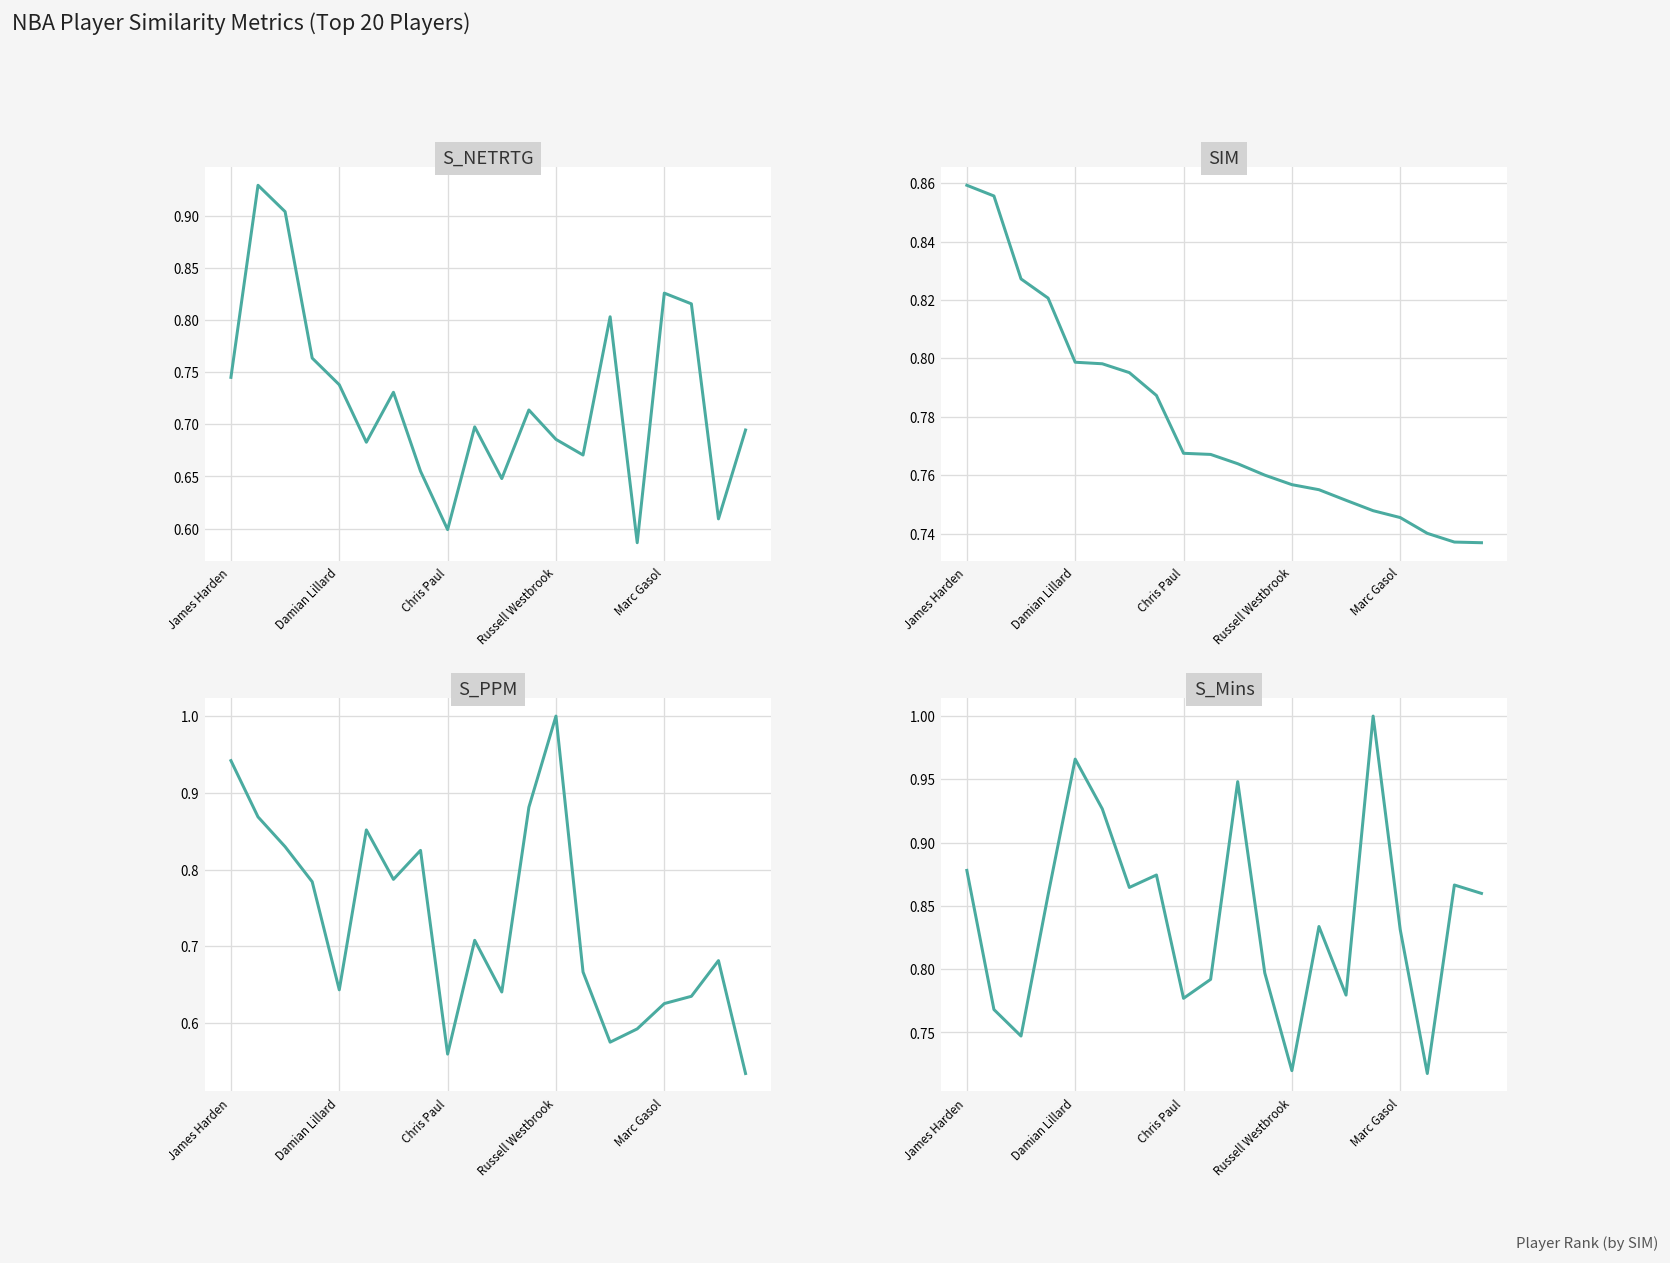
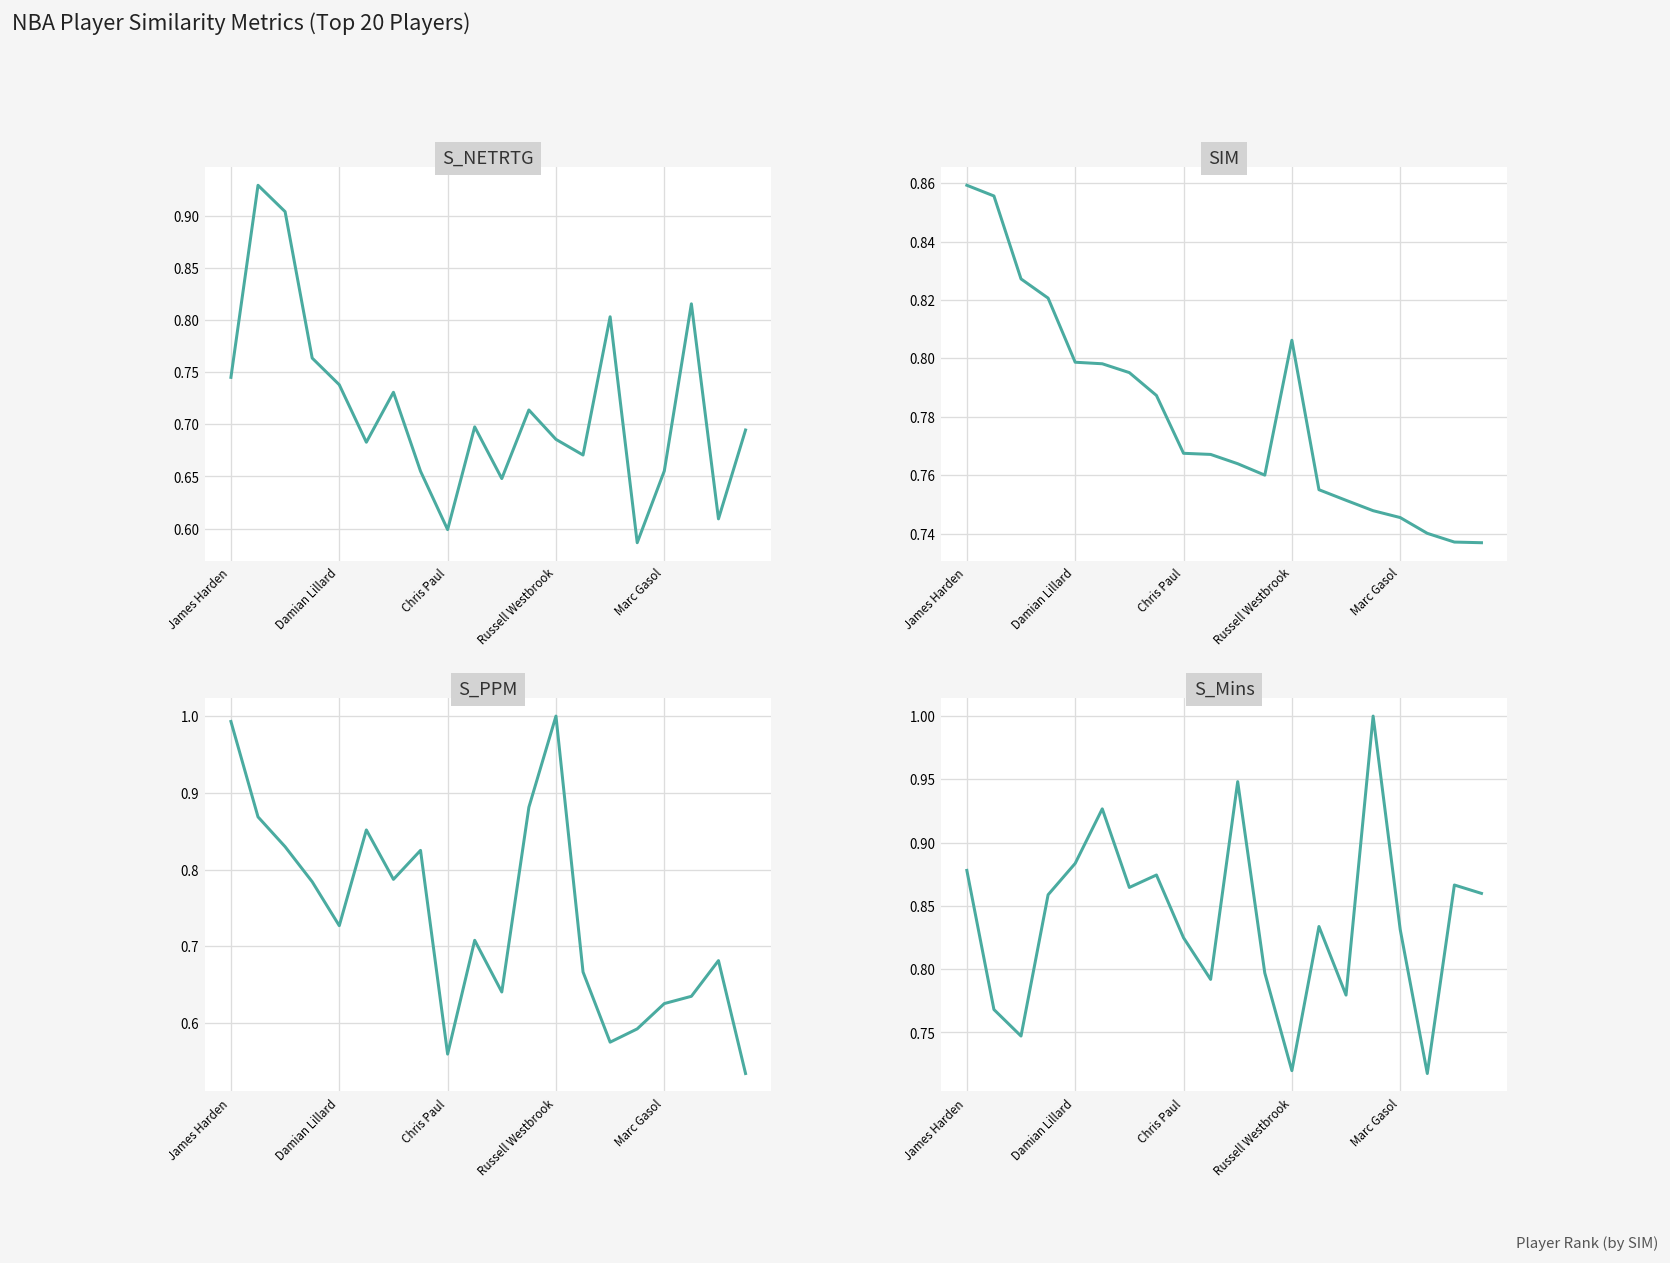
  {
    "S_NETRTG": {
      "James Harden": 0.75,
      "Damian Lillard": 0.74,
      "Chris Paul": 0.60,
      "Russell Westbrook": 0.69,
-     "Marc Gasol": 0.83
+     "Marc Gasol": 0.66
    },
    "SIM": {
      "James Harden": 0.859,
      "Damian Lillard": 0.799,
      "Chris Paul": 0.768,
-     "Russell Westbrook": 0.757,
+     "Russell Westbrook": 0.806,
      "Marc Gasol": 0.745
    },
    "S_PPM": {
-     "James Harden": 0.94,
-     "Damian Lillard": 0.64,
+     "James Harden": 0.99,
+     "Damian Lillard": 0.73,
      "Chris Paul": 0.56,
      "Russell Westbrook": 1.00,
      "Marc Gasol": 0.63
    },
    "S_Mins": {
      "James Harden": 0.878,
-     "Damian Lillard": 0.966,
-     "Chris Paul": 0.777,
+     "Damian Lillard": 0.884,
+     "Chris Paul": 0.825,
      "Russell Westbrook": 0.720,
      "Marc Gasol": 0.831
    }
  }
